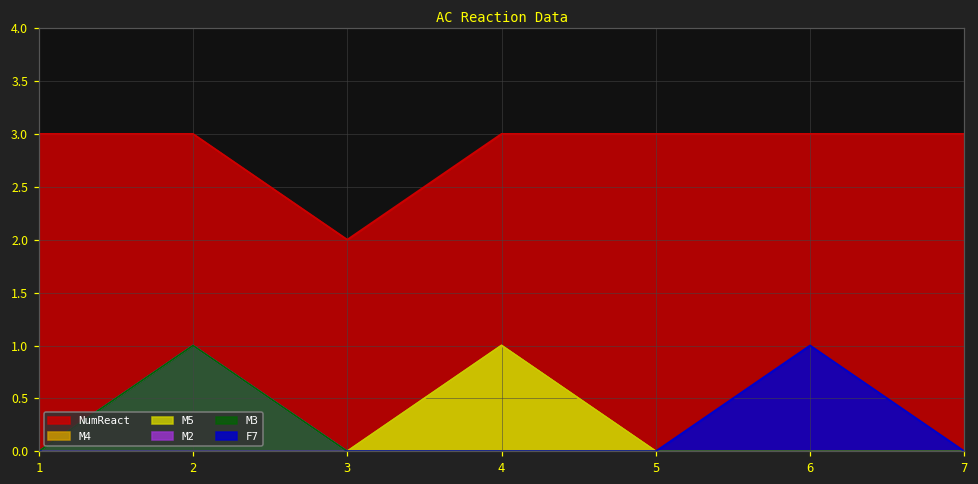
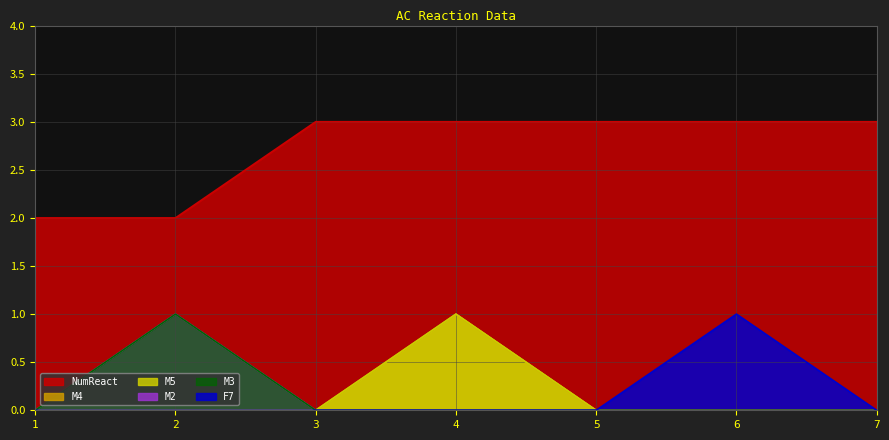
  {
    "NumReact": {
-     "1": 3,
-     "2": 3,
-     "3": 2,
+     "1": 2,
+     "2": 2,
+     "3": 3,
      "4": 3,
      "5": 3,
      "6": 3,
      "7": 3
    },
    "M5": {
      "4": 1
    },
    "M3": {
      "2": 1
    },
    "F7": {
      "6": 1
    }
  }
